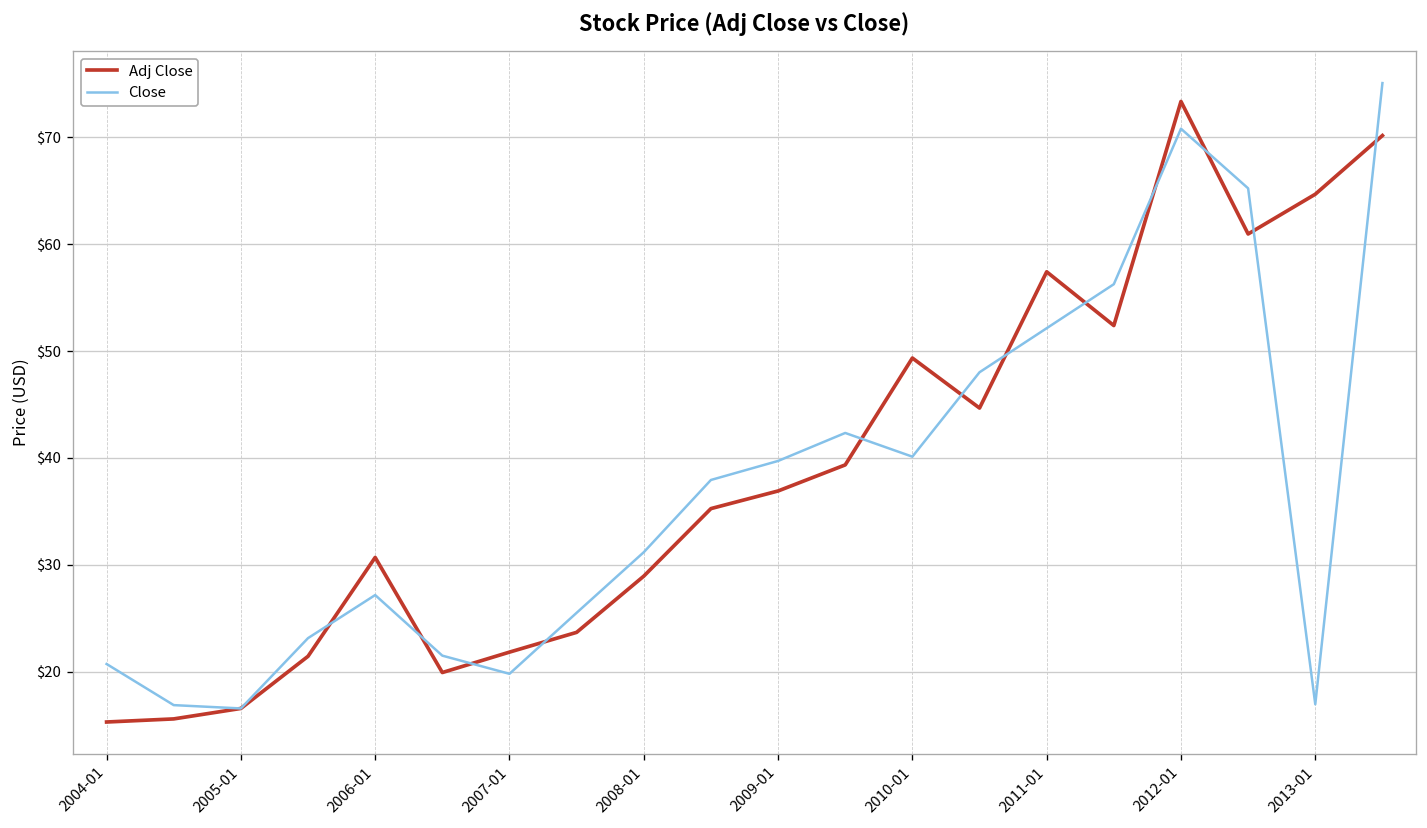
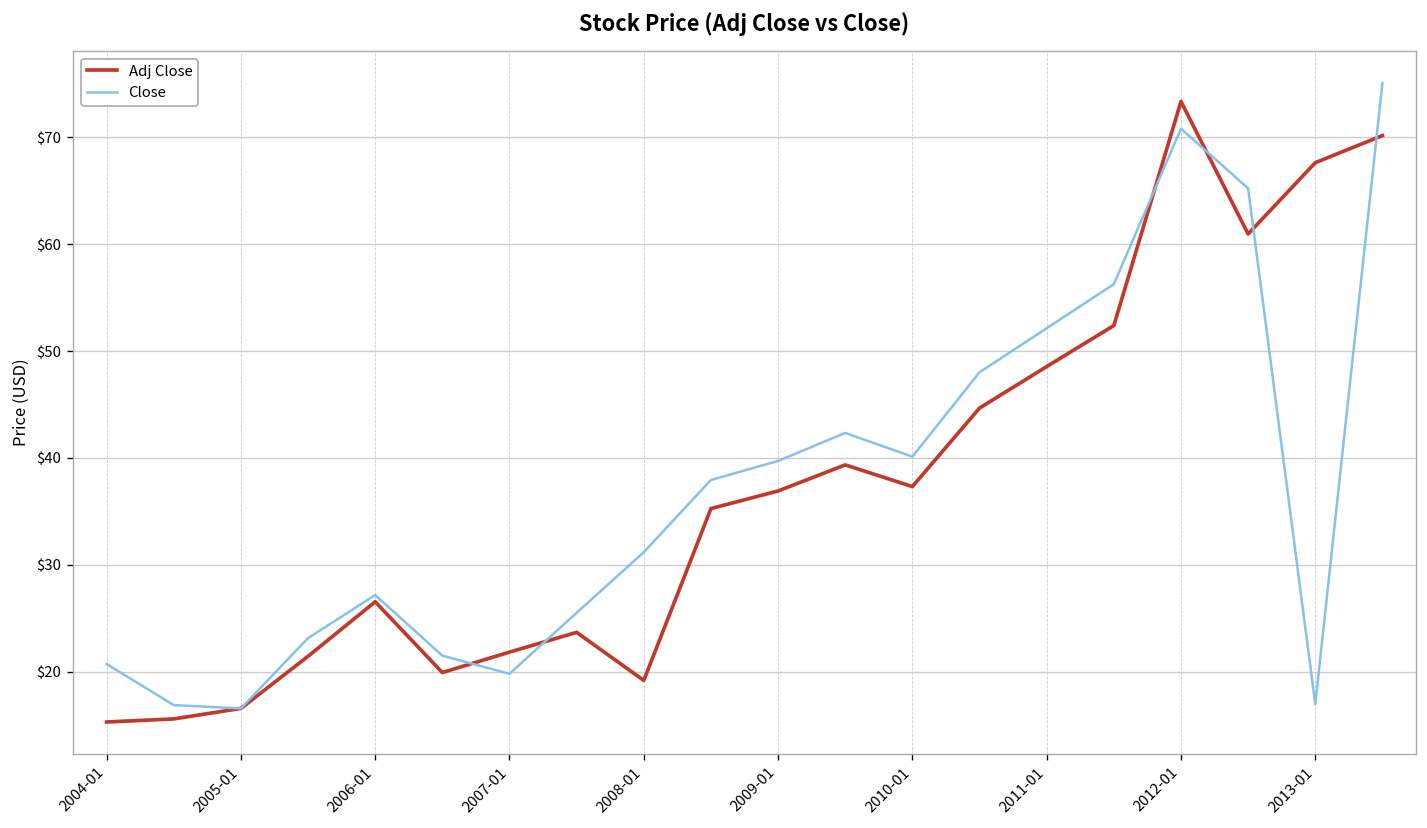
  {
    "Adj Close": {
      "2004-01": "$15",
-     "2006-01": "$31",
+     "2006-01": "$27",
      "2007-01": "$22",
-     "2008-01": "$29",
+     "2008-01": "$19",
      "2009-01": "$37",
-     "2010-01": "$49",
-     "2011-01": "$57",
+     "2010-01": "$37",
+     "2011-01": "$49",
      "2012-01": "$73",
-     "2013-01": "$65"
+     "2013-01": "$68"
    },
    "Close": {
      "2004-01": "$21",
      "2006-01": "$27",
      "2007-01": "$20",
      "2008-01": "$31",
      "2009-01": "$40",
      "2010-01": "$40",
      "2011-01": "$52",
      "2012-01": "$71",
      "2013-01": "$17"
    }
  }
